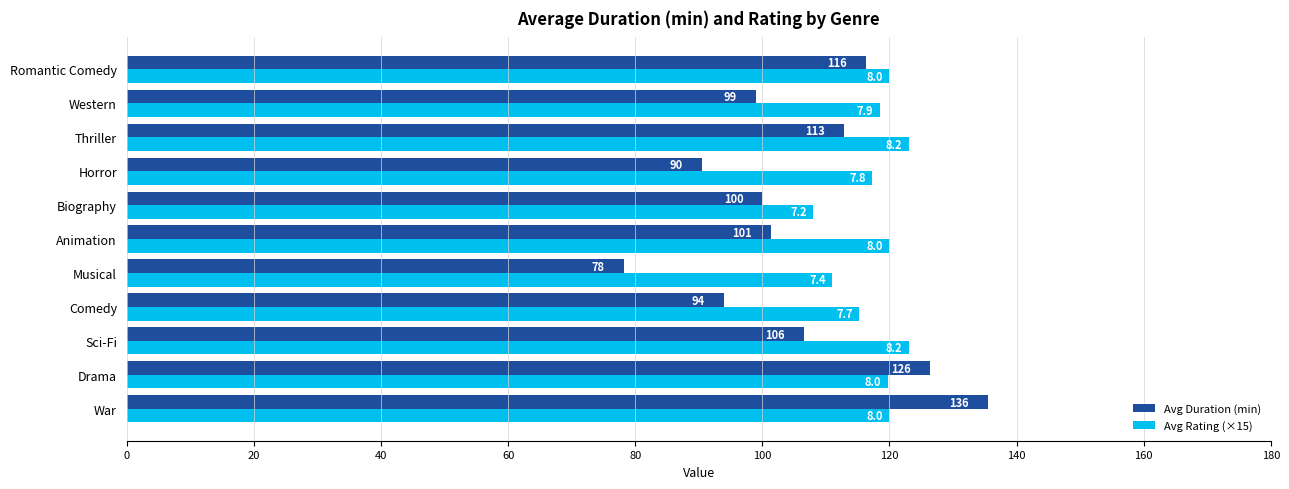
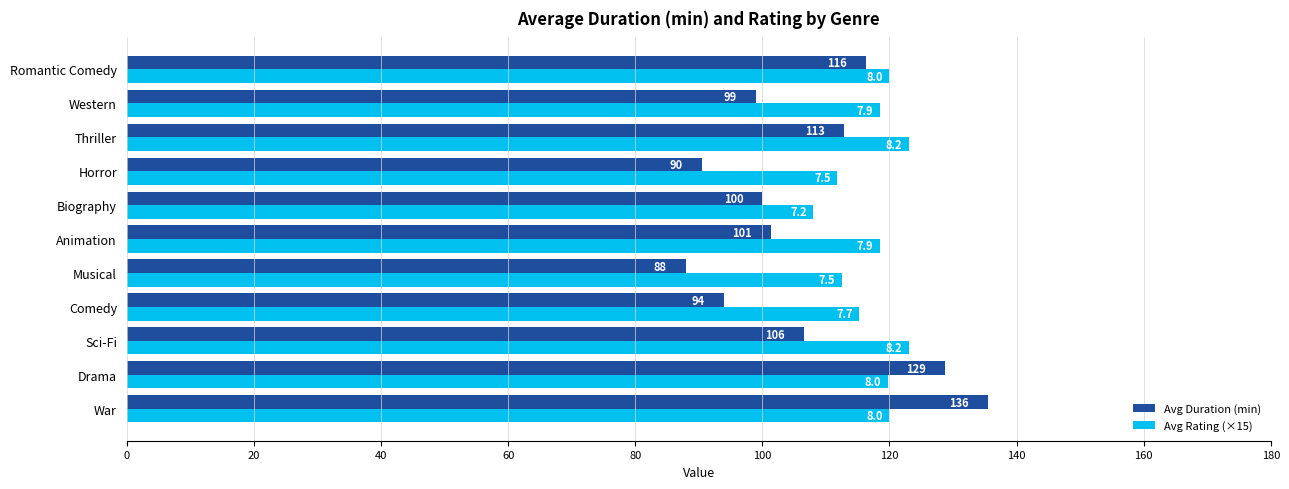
  {
    "Avg Duration (min)": {
      "Romantic Comedy": 116,
      "Western": 99,
      "Thriller": 113,
      "Horror": 90,
      "Biography": 100,
      "Animation": 101,
-     "Musical": 78,
+     "Musical": 88,
      "Comedy": 94,
      "Sci-Fi": 106,
-     "Drama": 126,
+     "Drama": 129,
      "War": 136
    },
    "Avg Rating (×15)": {
-     "Horror": 7.8,
-     "Animation": 8.0,
-     "Musical": 7.4
+     "Horror": 7.5,
+     "Animation": 7.9,
+     "Musical": 7.5
    }
  }
